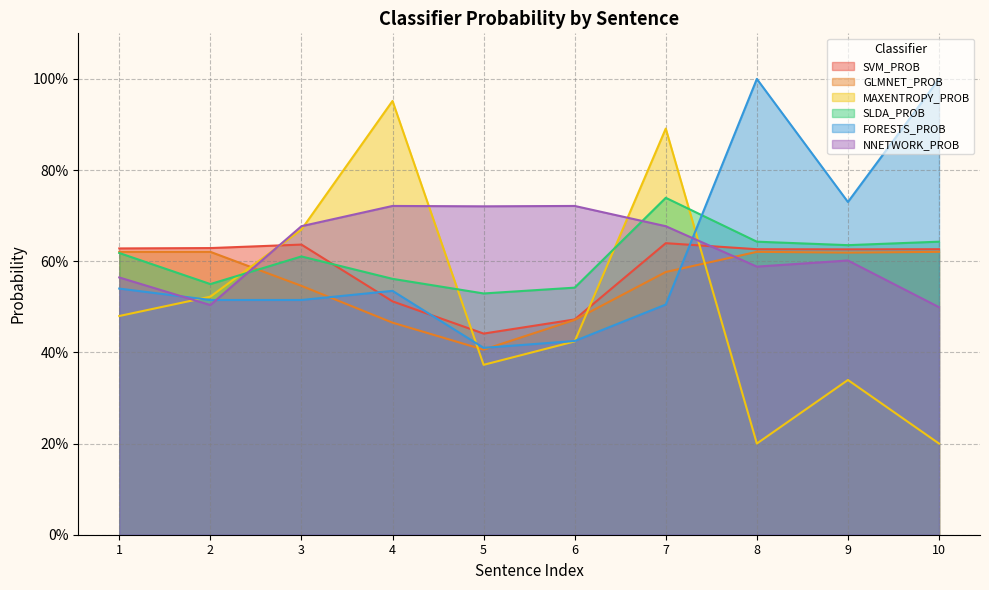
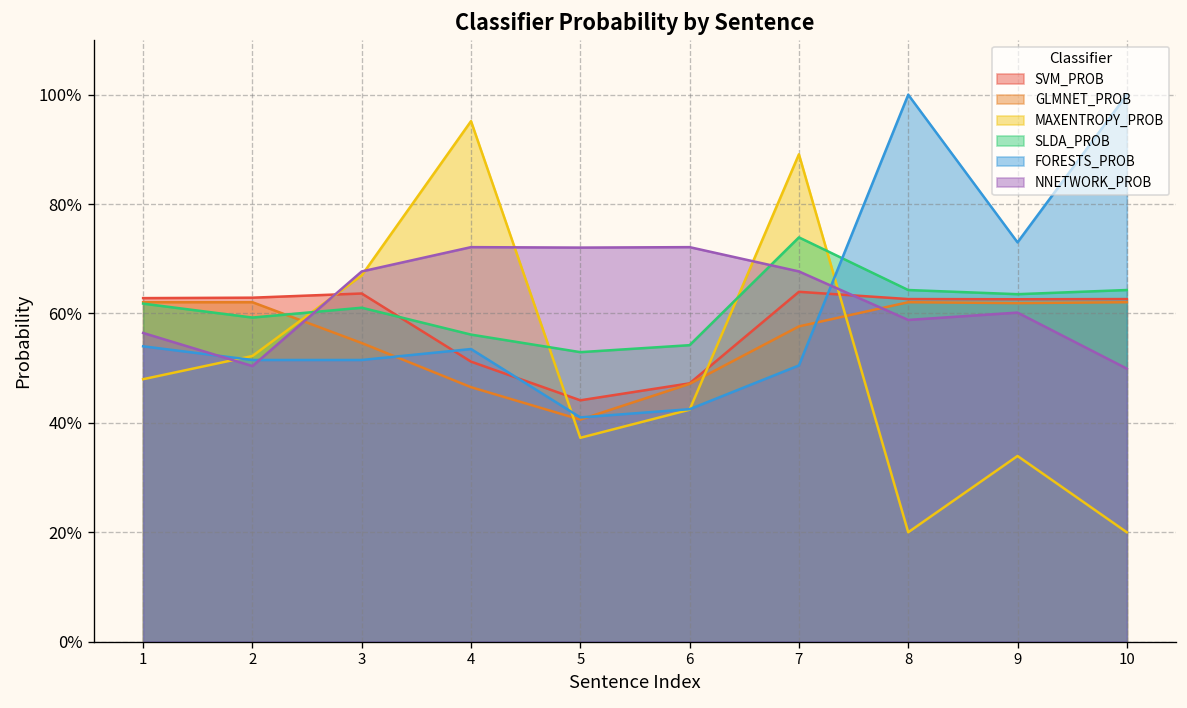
  {
    "SLDA_PROB": {
-     "2": "55%",
+     "2": "59%",
      "3": "61%",
      "4": "56%",
      "5": "53%",
      "6": "54%",
      "7": "74%",
      "8": "64%",
      "9": "64%",
      "10": "64%"
    },
    "FORESTS_PROB": {
      "1": "54%",
      "2": "52%",
      "3": "52%",
      "4": "54%",
      "7": "51%",
      "8": "100%",
      "9": "73%"
    },
    "NNETWORK_PROB": {
      "1": "56%",
      "2": "50%",
      "3": "68%",
      "4": "72%",
      "5": "72%",
      "6": "72%",
      "7": "68%",
      "8": "59%",
      "9": "60%",
      "10": "50%"
    }
  }
